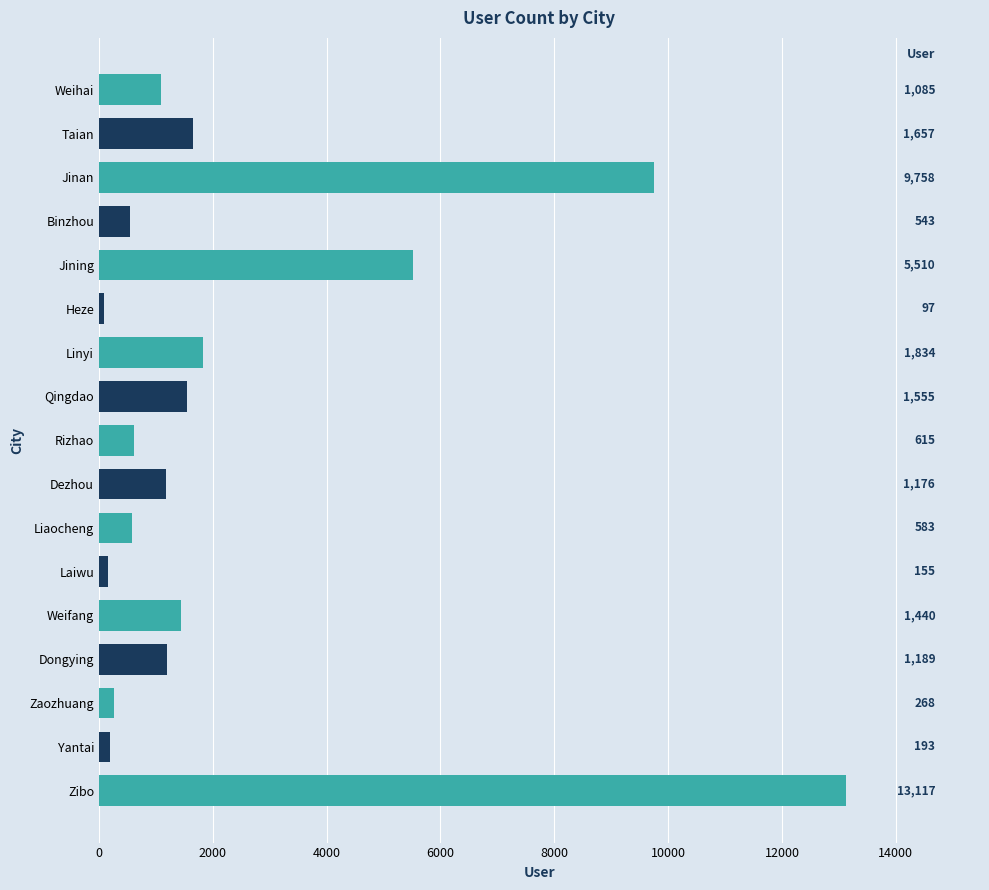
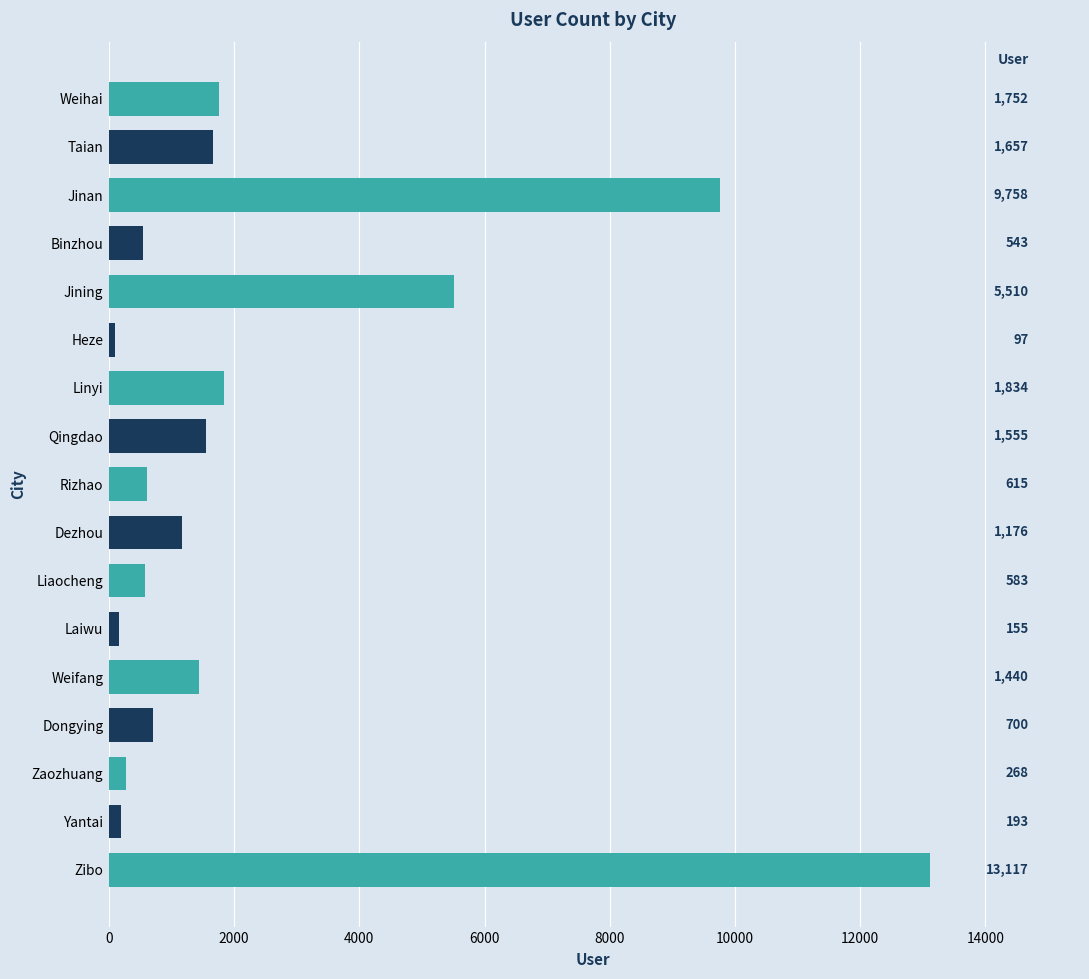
  {
-   "Weihai": "1,085",
-   "Dongying": "1,189"
+   "Weihai": "1,752",
+   "Dongying": "700"
  }
